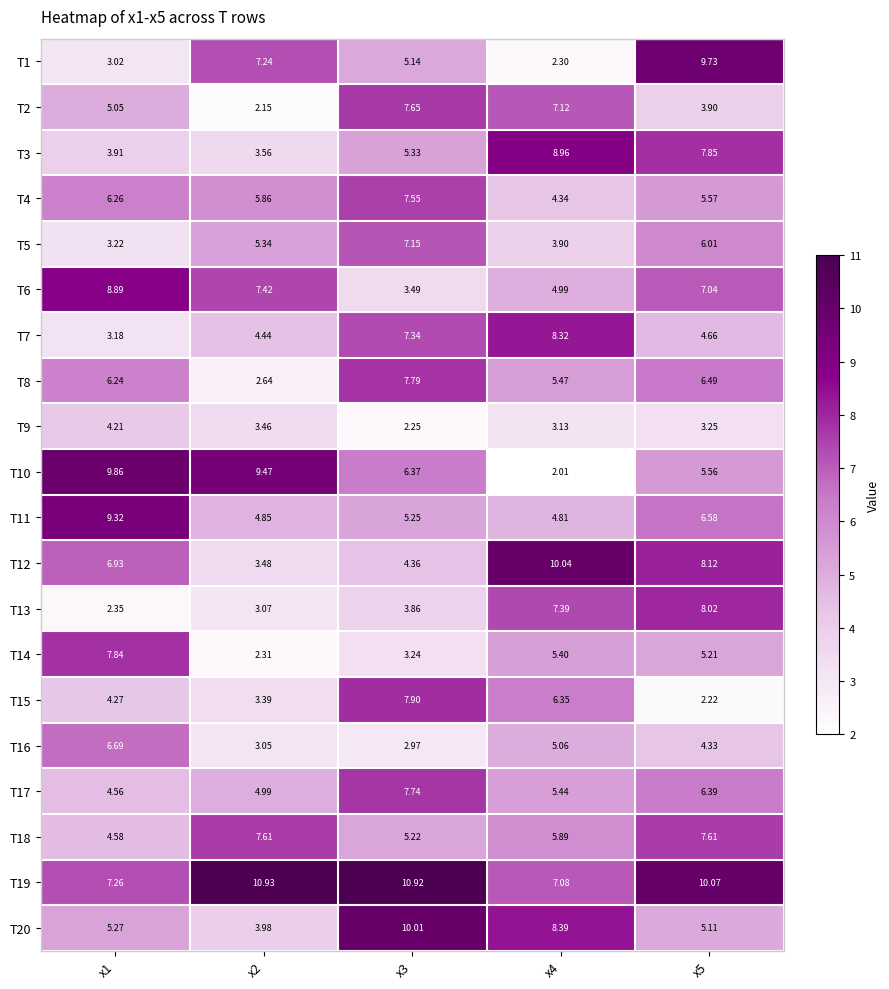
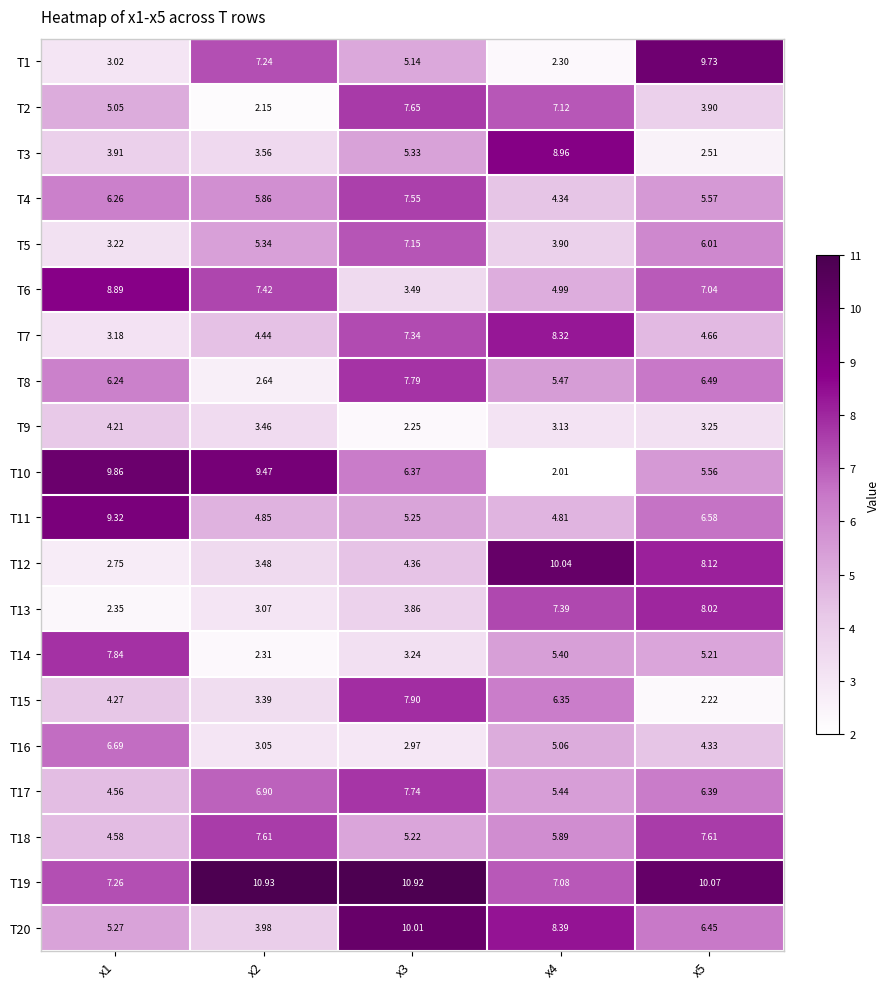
  {
    "T1": {
      "x1": 3.02,
      "x2": 7.24,
      "x3": 5.14,
      "x4": 2.30,
      "x5": 9.73
    },
    "T2": {
      "x1": 5.05,
      "x2": 2.15,
      "x3": 7.65,
      "x4": 7.12,
      "x5": 3.90
    },
    "T3": {
      "x1": 3.91,
      "x2": 3.56,
      "x3": 5.33,
      "x4": 8.96,
-     "x5": 7.85
+     "x5": 2.51
    },
    "T4": {
      "x1": 6.26,
      "x2": 5.86,
      "x3": 7.55,
      "x4": 4.34,
      "x5": 5.57
    },
    "T5": {
      "x1": 3.22,
      "x2": 5.34,
      "x3": 7.15,
      "x4": 3.90,
      "x5": 6.01
    },
    "T6": {
      "x1": 8.89,
      "x2": 7.42,
      "x3": 3.49,
      "x4": 4.99,
      "x5": 7.04
    },
    "T7": {
      "x1": 3.18,
      "x2": 4.44,
      "x3": 7.34,
      "x4": 8.32,
      "x5": 4.66
    },
    "T8": {
      "x1": 6.24,
      "x2": 2.64,
      "x3": 7.79,
      "x4": 5.47,
      "x5": 6.49
    },
    "T9": {
      "x1": 4.21,
      "x2": 3.46,
      "x3": 2.25,
      "x4": 3.13,
      "x5": 3.25
    },
    "T10": {
      "x1": 9.86,
      "x2": 9.47,
      "x3": 6.37,
      "x4": 2.01,
      "x5": 5.56
    },
    "T11": {
      "x1": 9.32,
      "x2": 4.85,
      "x3": 5.25,
      "x4": 4.81,
      "x5": 6.58
    },
    "T12": {
-     "x1": 6.93,
+     "x1": 2.75,
      "x2": 3.48,
      "x3": 4.36,
      "x4": 10.04,
      "x5": 8.12
    },
    "T13": {
      "x1": 2.35,
      "x2": 3.07,
      "x3": 3.86,
      "x4": 7.39,
      "x5": 8.02
    },
    "T14": {
      "x1": 7.84,
      "x2": 2.31,
      "x3": 3.24,
      "x4": 5.40,
      "x5": 5.21
    },
    "T15": {
      "x1": 4.27,
      "x2": 3.39,
      "x3": 7.90,
      "x4": 6.35,
      "x5": 2.22
    },
    "T16": {
      "x1": 6.69,
      "x2": 3.05,
      "x3": 2.97,
      "x4": 5.06,
      "x5": 4.33
    },
    "T17": {
      "x1": 4.56,
-     "x2": 4.99,
+     "x2": 6.90,
      "x3": 7.74,
      "x4": 5.44,
      "x5": 6.39
    },
    "T18": {
      "x1": 4.58,
      "x2": 7.61,
      "x3": 5.22,
      "x4": 5.89,
      "x5": 7.61
    },
    "T19": {
      "x1": 7.26,
      "x2": 10.93,
      "x3": 10.92,
      "x4": 7.08,
      "x5": 10.07
    },
    "T20": {
      "x1": 5.27,
      "x2": 3.98,
      "x3": 10.01,
      "x4": 8.39,
-     "x5": 5.11
+     "x5": 6.45
    }
  }
